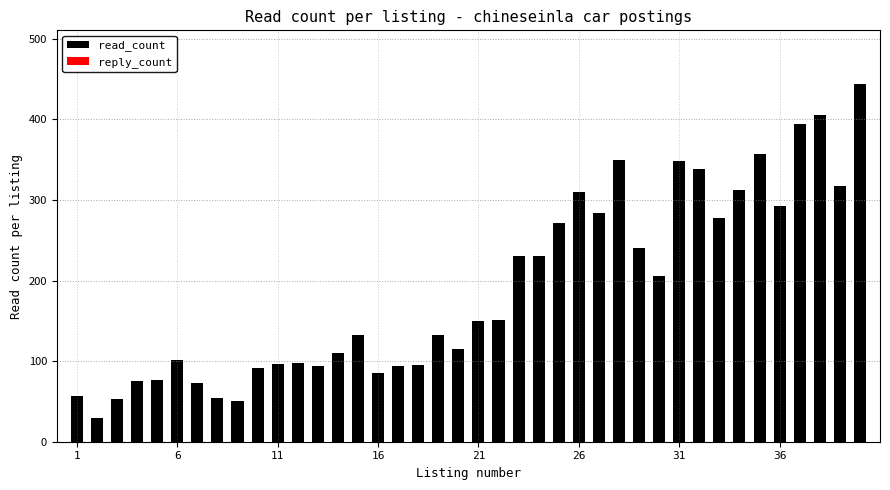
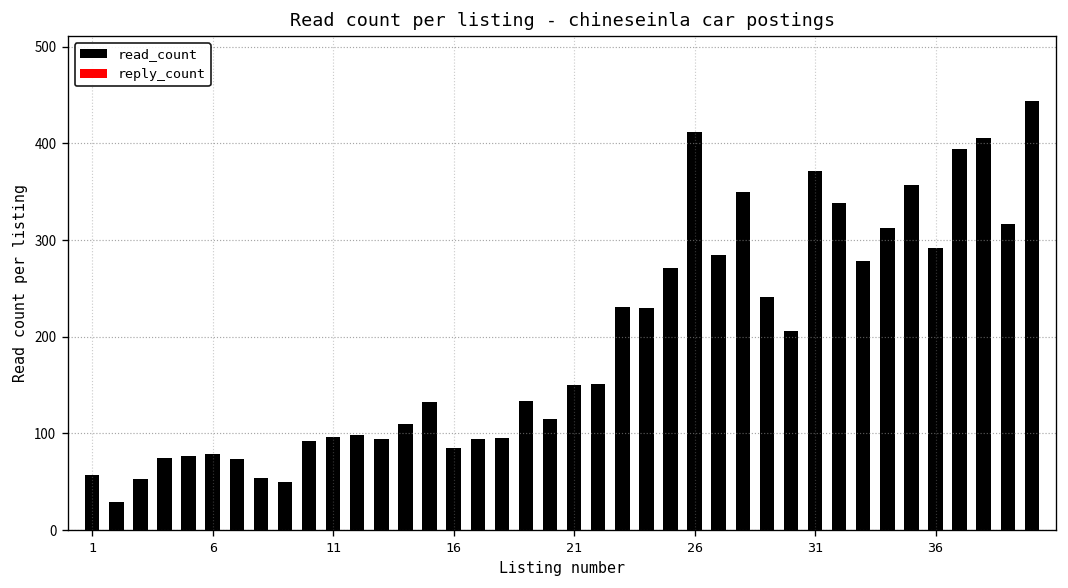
  {
    "read_count": {
      "1": 60,
-     "6": 100,
+     "6": 80,
      "11": 100,
      "16": 90,
      "21": 150,
-     "26": 310,
-     "31": 350,
+     "26": 410,
+     "31": 370,
      "36": 290
    },
    "reply_count": {
      "1": 0,
      "6": 0,
      "11": 0,
      "16": 0,
      "21": 0,
      "26": 0,
      "31": 0,
      "36": 0
    }
  }
